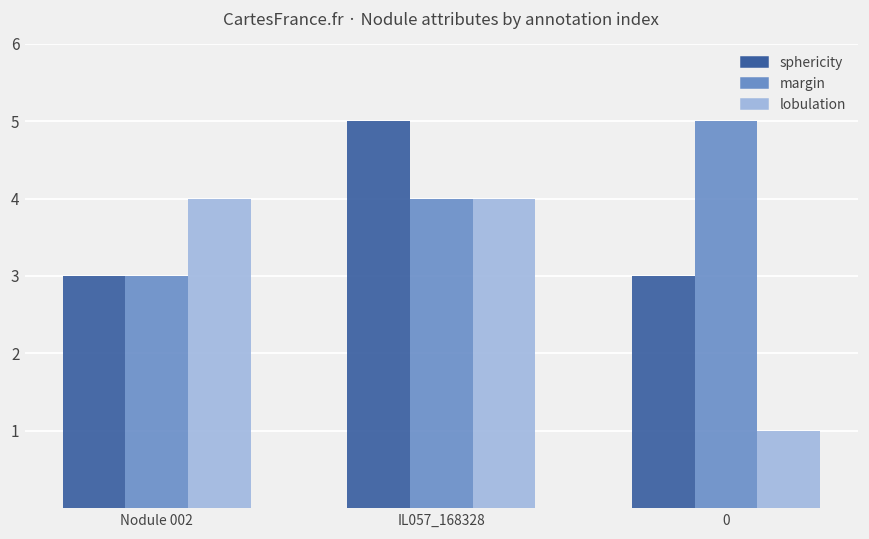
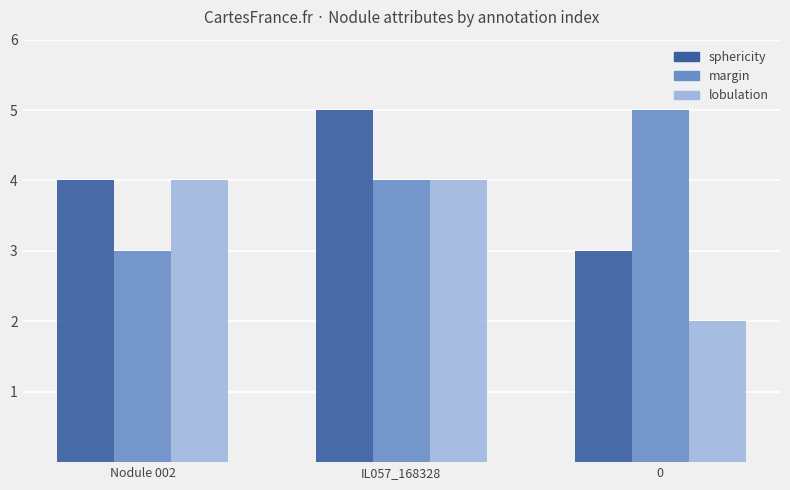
  {
    "sphericity": {
-     "Nodule 002": 3,
+     "Nodule 002": 4,
      "IL057_168328": 5,
      "0": 3
    },
    "margin": {
      "Nodule 002": 3,
      "IL057_168328": 4,
      "0": 5
    },
    "lobulation": {
      "Nodule 002": 4,
      "IL057_168328": 4,
-     "0": 1
+     "0": 2
    }
  }
